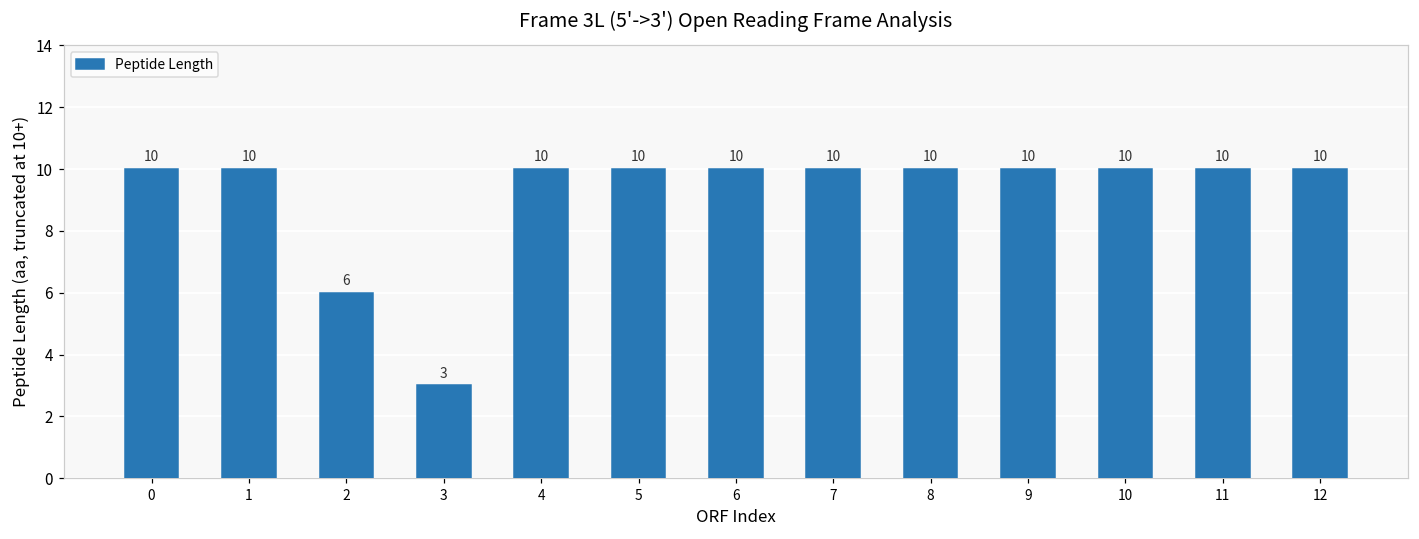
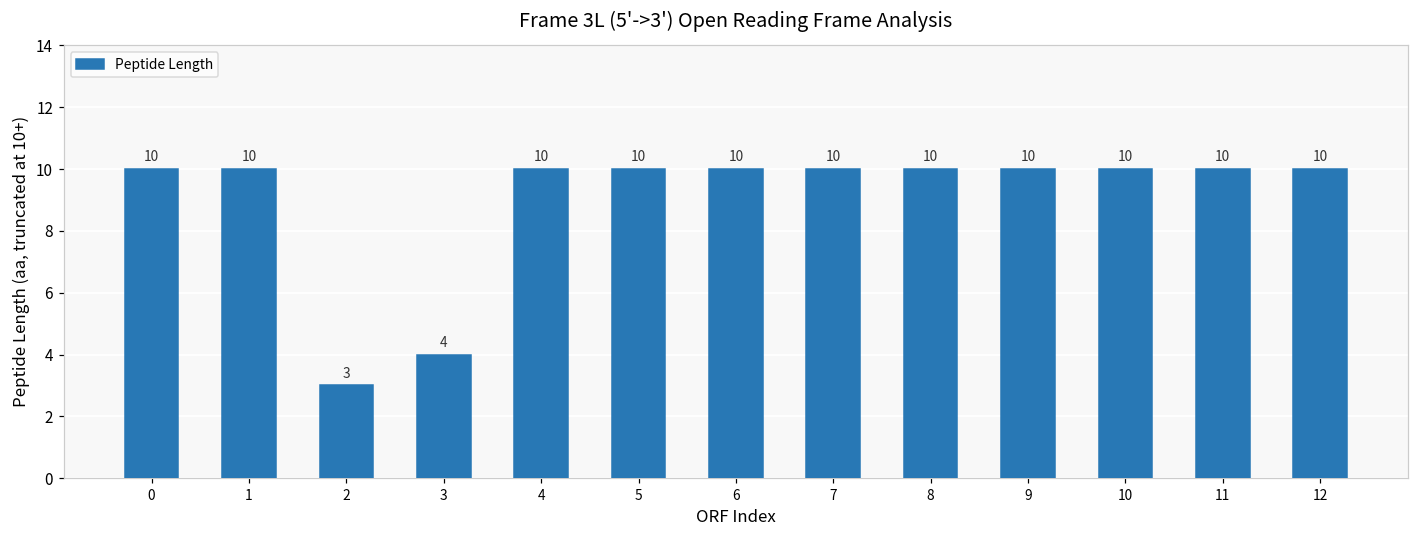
  {
    "0": 10,
    "1": 10,
-   "2": 6,
-   "3": 3,
+   "2": 3,
+   "3": 4,
    "4": 10,
    "5": 10,
    "6": 10,
    "7": 10,
    "8": 10,
    "9": 10,
    "10": 10,
    "11": 10,
    "12": 10
  }
